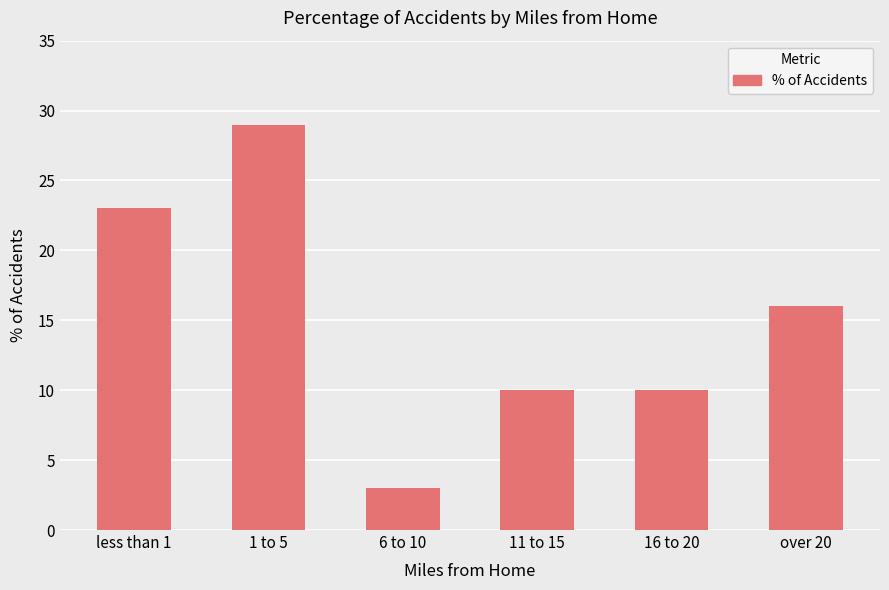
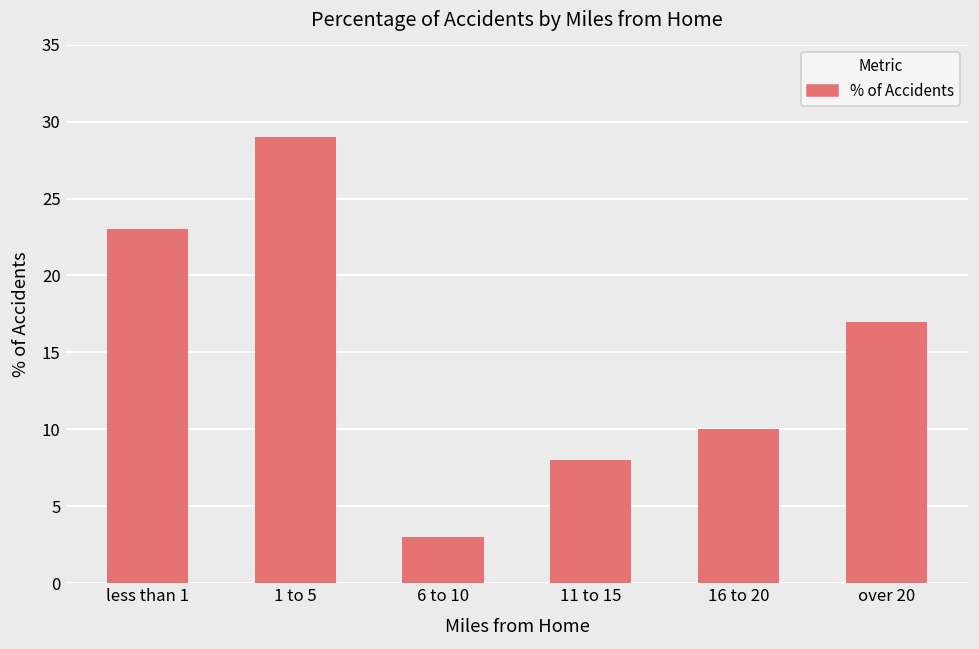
  {
    "less than 1": 23,
    "1 to 5": 29,
    "6 to 10": 3,
-   "11 to 15": 10,
+   "11 to 15": 8,
    "16 to 20": 10,
-   "over 20": 16
+   "over 20": 17
  }
